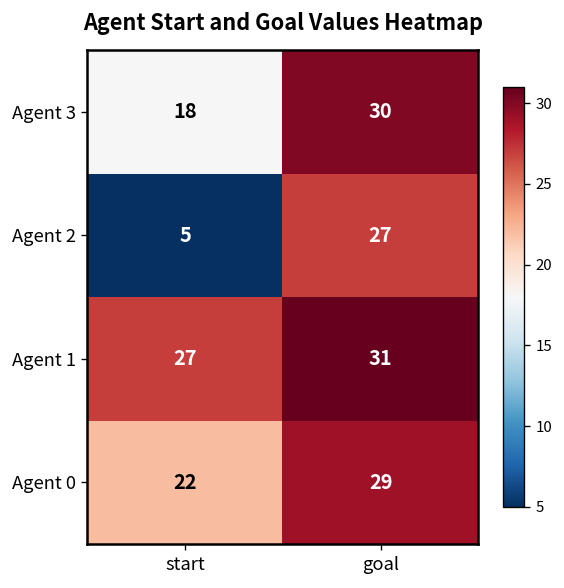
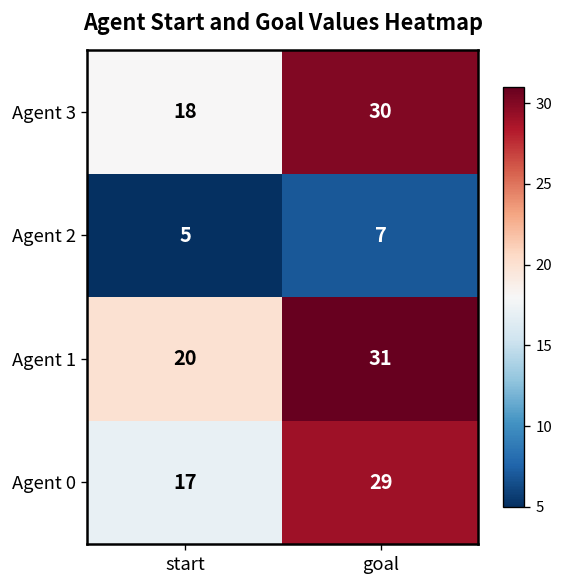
  {
    "Agent 3": {
      "start": 18,
      "goal": 30
    },
    "Agent 2": {
      "start": 5,
-     "goal": 27
+     "goal": 7
    },
    "Agent 1": {
-     "start": 27,
+     "start": 20,
      "goal": 31
    },
    "Agent 0": {
-     "start": 22,
+     "start": 17,
      "goal": 29
    }
  }
